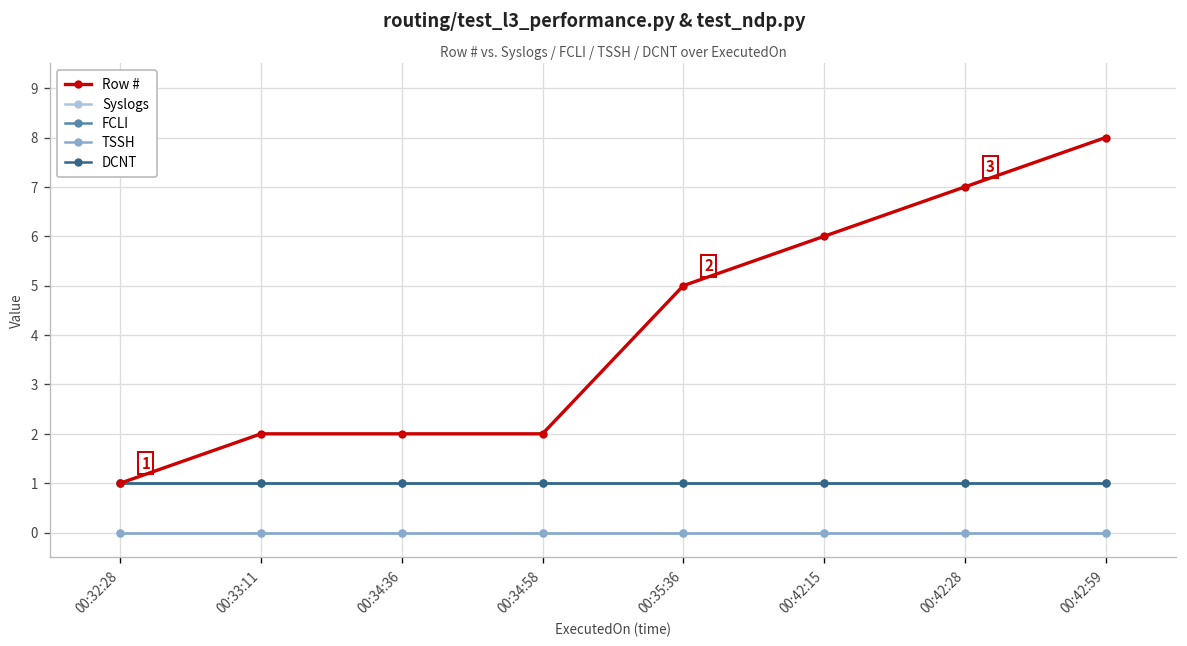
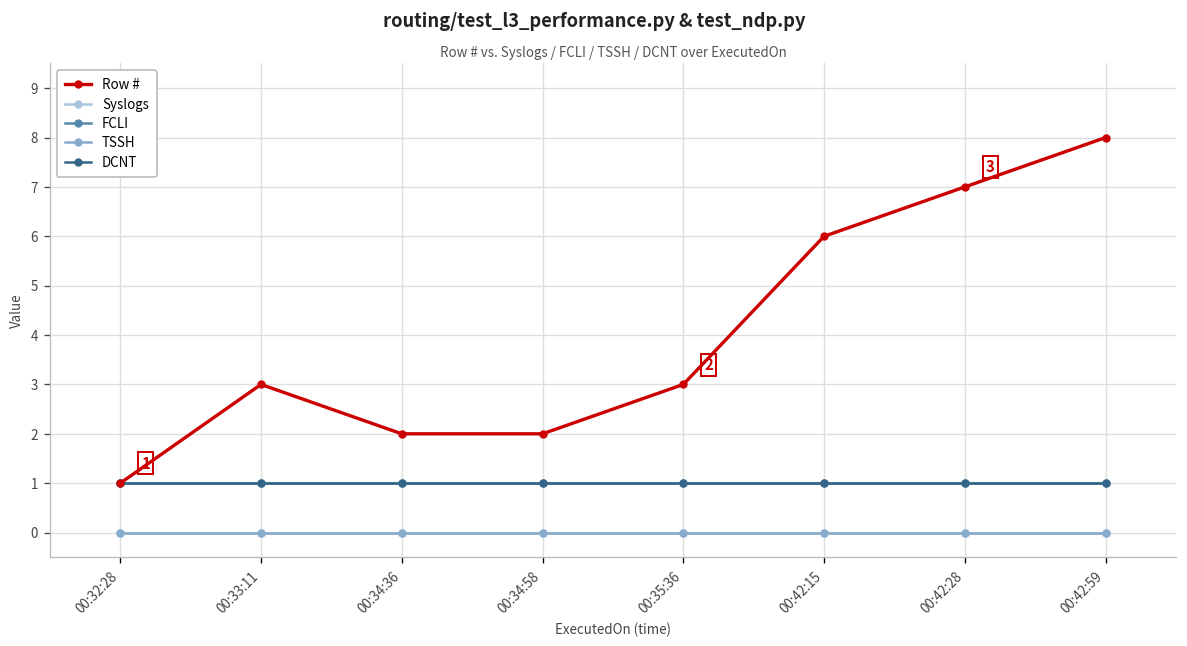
  {
    "Row #": {
-     "00:33:11": 2,
+     "00:33:11": 3,
      "00:34:36": 2,
      "00:34:58": 2,
-     "00:35:36": 5,
+     "00:35:36": 3,
      "00:42:15": 6,
      "00:42:59": 8
    },
    "TSSH": {
      "00:32:28": 0,
      "00:33:11": 0,
      "00:34:36": 0,
      "00:34:58": 0,
      "00:35:36": 0,
      "00:42:15": 0,
      "00:42:28": 0,
      "00:42:59": 0
    },
    "DCNT": {
      "00:33:11": 1,
      "00:34:36": 1,
      "00:34:58": 1,
      "00:35:36": 1,
      "00:42:15": 1,
      "00:42:28": 1,
      "00:42:59": 1
    }
  }
